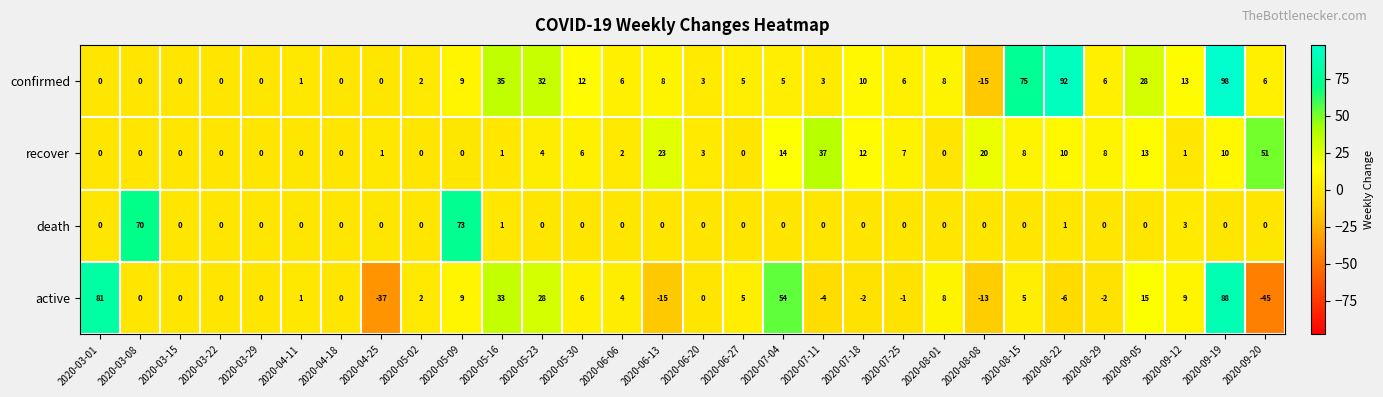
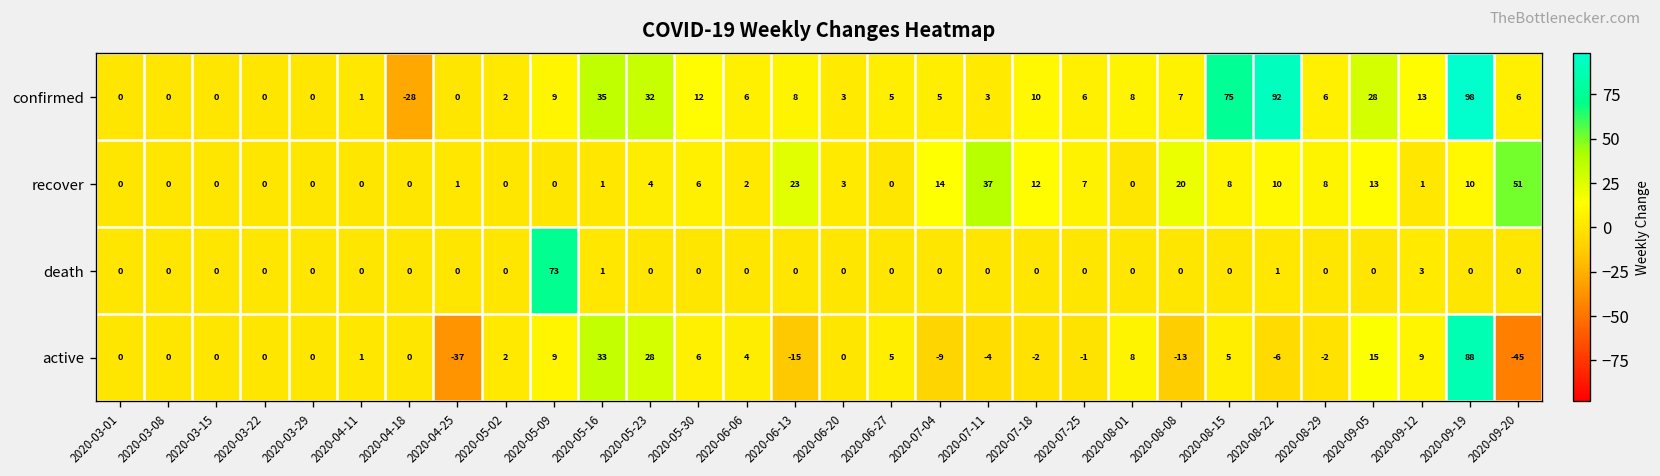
  {
    "confirmed": {
      "2020-03-01": 0,
      "2020-03-08": 0,
      "2020-03-15": 0,
      "2020-03-22": 0,
      "2020-03-29": 0,
      "2020-04-11": 1,
-     "2020-04-18": 0,
+     "2020-04-18": -28,
      "2020-04-25": 0,
      "2020-05-02": 2,
      "2020-05-09": 9,
      "2020-05-16": 35,
      "2020-05-23": 32,
      "2020-05-30": 12,
      "2020-06-06": 6,
      "2020-06-13": 8,
      "2020-06-20": 3,
      "2020-06-27": 5,
      "2020-07-04": 5,
      "2020-07-11": 3,
      "2020-07-18": 10,
      "2020-07-25": 6,
      "2020-08-01": 8,
-     "2020-08-08": -15,
+     "2020-08-08": 7,
      "2020-08-15": 75,
      "2020-08-22": 92,
      "2020-08-29": 6,
      "2020-09-05": 28,
      "2020-09-12": 13,
      "2020-09-19": 98,
      "2020-09-20": 6
    },
    "recover": {
      "2020-03-01": 0,
      "2020-03-08": 0,
      "2020-03-15": 0,
      "2020-03-22": 0,
      "2020-03-29": 0,
      "2020-04-11": 0,
      "2020-04-18": 0,
      "2020-04-25": 1,
      "2020-05-02": 0,
      "2020-05-09": 0,
      "2020-05-16": 1,
      "2020-05-23": 4,
      "2020-05-30": 6,
      "2020-06-06": 2,
      "2020-06-13": 23,
      "2020-06-20": 3,
      "2020-06-27": 0,
      "2020-07-04": 14,
      "2020-07-11": 37,
      "2020-07-18": 12,
      "2020-07-25": 7,
      "2020-08-01": 0,
      "2020-08-08": 20,
      "2020-08-15": 8,
      "2020-08-22": 10,
      "2020-08-29": 8,
      "2020-09-05": 13,
      "2020-09-12": 1,
      "2020-09-19": 10,
      "2020-09-20": 51
    },
    "death": {
      "2020-03-01": 0,
-     "2020-03-08": 70,
+     "2020-03-08": 0,
      "2020-03-15": 0,
      "2020-03-22": 0,
      "2020-03-29": 0,
      "2020-04-11": 0,
      "2020-04-18": 0,
      "2020-04-25": 0,
      "2020-05-02": 0,
      "2020-05-09": 73,
      "2020-05-16": 1,
      "2020-05-23": 0,
      "2020-05-30": 0,
      "2020-06-06": 0,
      "2020-06-13": 0,
      "2020-06-20": 0,
      "2020-06-27": 0,
      "2020-07-04": 0,
      "2020-07-11": 0,
      "2020-07-18": 0,
      "2020-07-25": 0,
      "2020-08-01": 0,
      "2020-08-08": 0,
      "2020-08-15": 0,
      "2020-08-22": 1,
      "2020-08-29": 0,
      "2020-09-05": 0,
      "2020-09-12": 3,
      "2020-09-19": 0,
      "2020-09-20": 0
    },
    "active": {
-     "2020-03-01": 81,
+     "2020-03-01": 0,
      "2020-03-08": 0,
      "2020-03-15": 0,
      "2020-03-22": 0,
      "2020-03-29": 0,
      "2020-04-11": 1,
      "2020-04-18": 0,
      "2020-04-25": -37,
      "2020-05-02": 2,
      "2020-05-09": 9,
      "2020-05-16": 33,
      "2020-05-23": 28,
      "2020-05-30": 6,
      "2020-06-06": 4,
      "2020-06-13": -15,
      "2020-06-20": 0,
      "2020-06-27": 5,
-     "2020-07-04": 54,
+     "2020-07-04": -9,
      "2020-07-11": -4,
      "2020-07-18": -2,
      "2020-07-25": -1,
      "2020-08-01": 8,
      "2020-08-08": -13,
      "2020-08-15": 5,
      "2020-08-22": -6,
      "2020-08-29": -2,
      "2020-09-05": 15,
      "2020-09-12": 9,
      "2020-09-19": 88,
      "2020-09-20": -45
    }
  }
